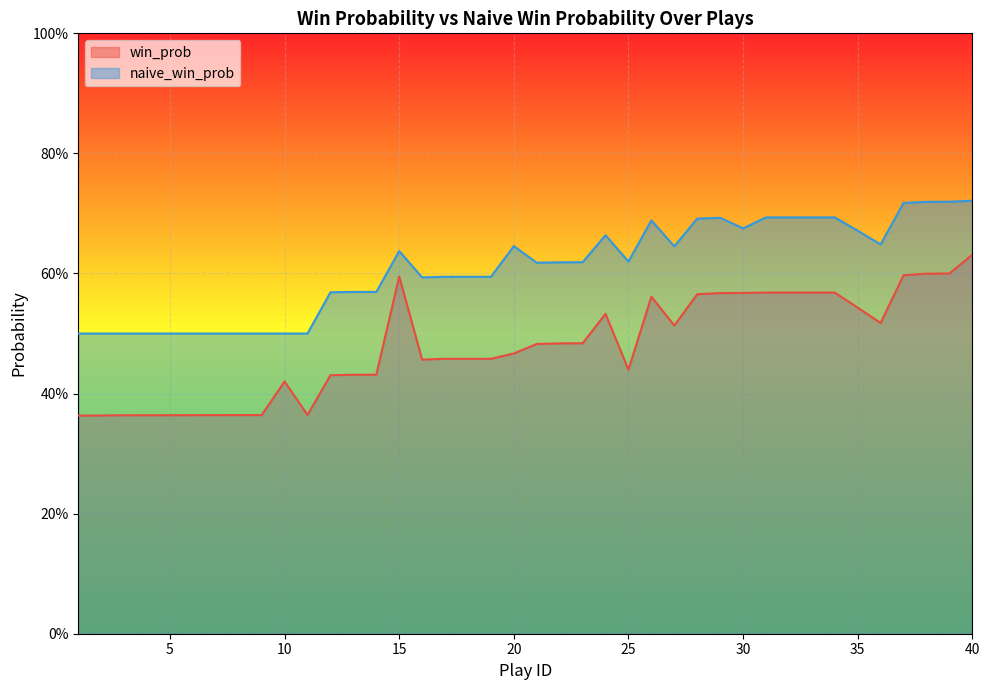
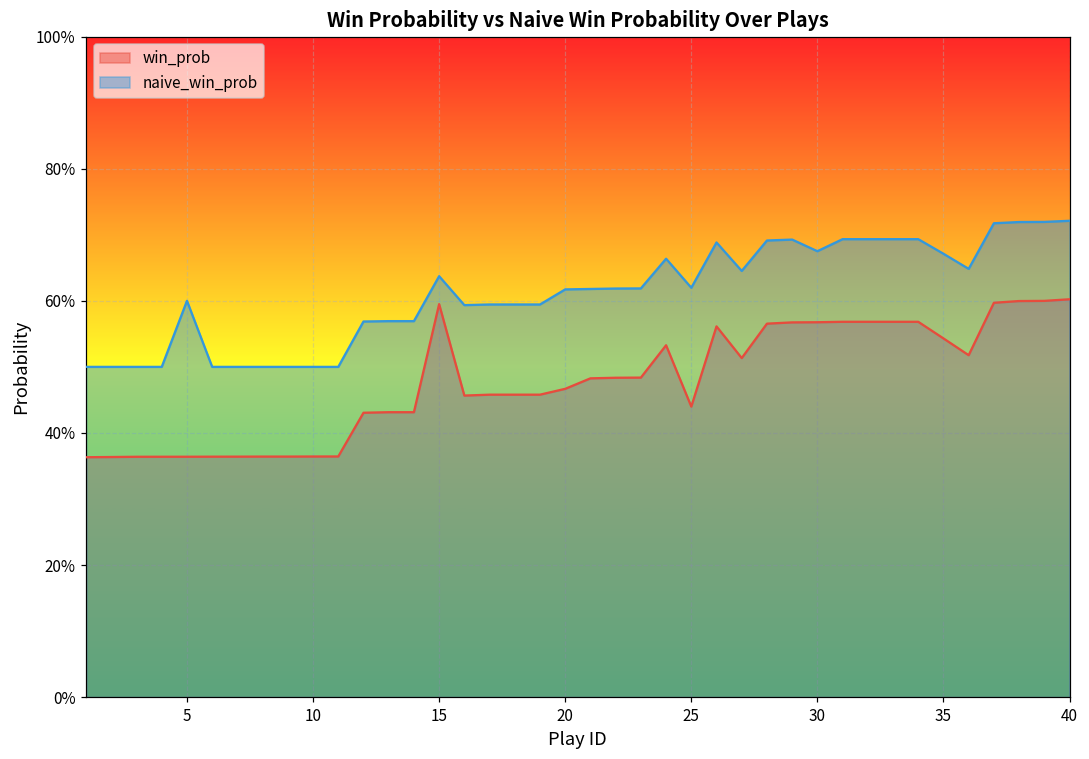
  {
    "win_prob": {
      "5": "36%",
-     "10": "42%",
+     "10": "36%",
      "15": "60%",
      "20": "47%",
      "25": "44%",
      "30": "57%",
      "35": "54%",
-     "40": "63%"
+     "40": "60%"
    },
    "naive_win_prob": {
-     "5": "50%",
+     "5": "60%",
      "10": "50%",
      "15": "64%",
-     "20": "65%",
+     "20": "62%",
      "25": "62%",
      "30": "68%",
      "35": "67%",
      "40": "72%"
    }
  }
